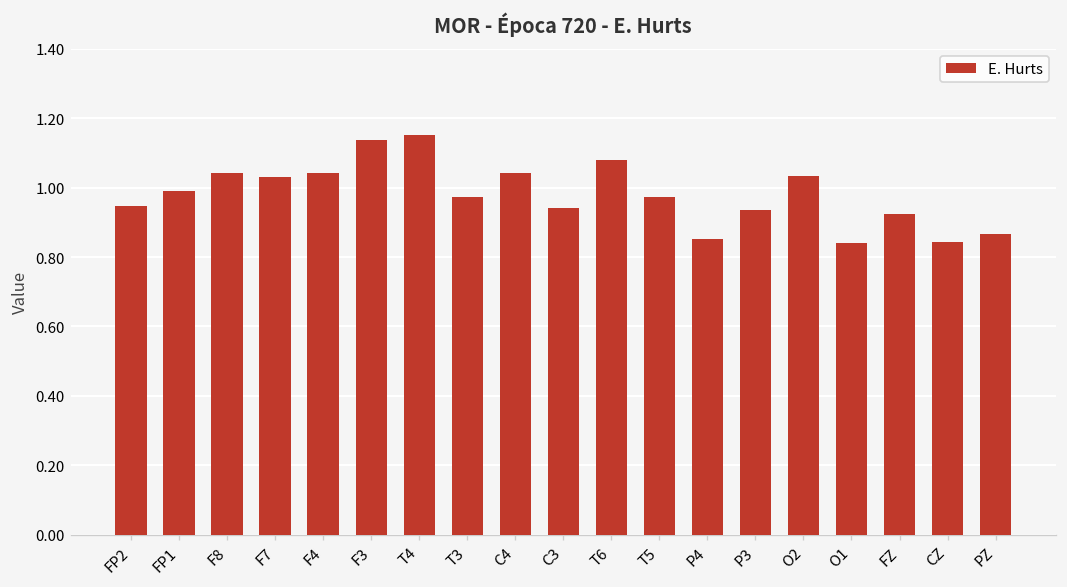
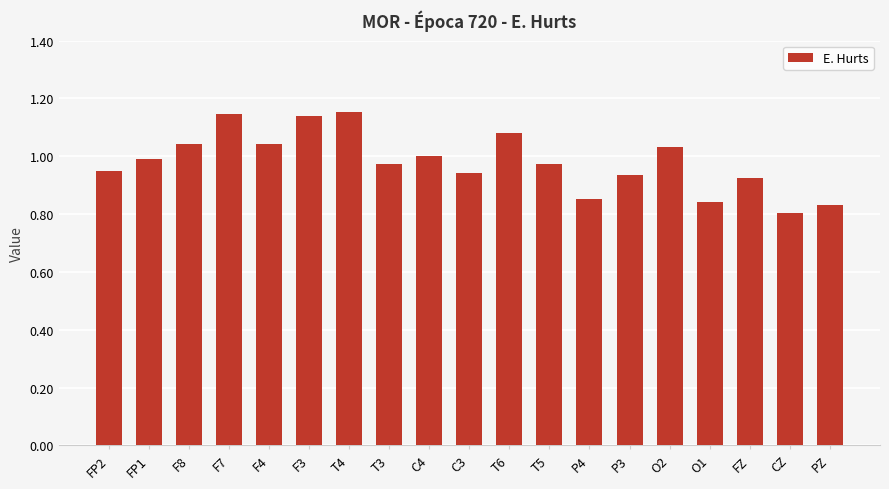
  {
    "FP2": 0.95,
    "FP1": 0.99,
    "F8": 1.04,
-   "F7": 1.03,
+   "F7": 1.15,
    "F4": 1.04,
    "F3": 1.14,
    "T4": 1.15,
    "T3": 0.97,
-   "C4": 1.04,
+   "C4": 1.00,
    "C3": 0.94,
    "T6": 1.08,
    "T5": 0.97,
    "P4": 0.85,
    "P3": 0.94,
    "O2": 1.03,
    "O1": 0.84,
    "FZ": 0.93,
-   "CZ": 0.84,
-   "PZ": 0.87
+   "CZ": 0.80,
+   "PZ": 0.83
  }
